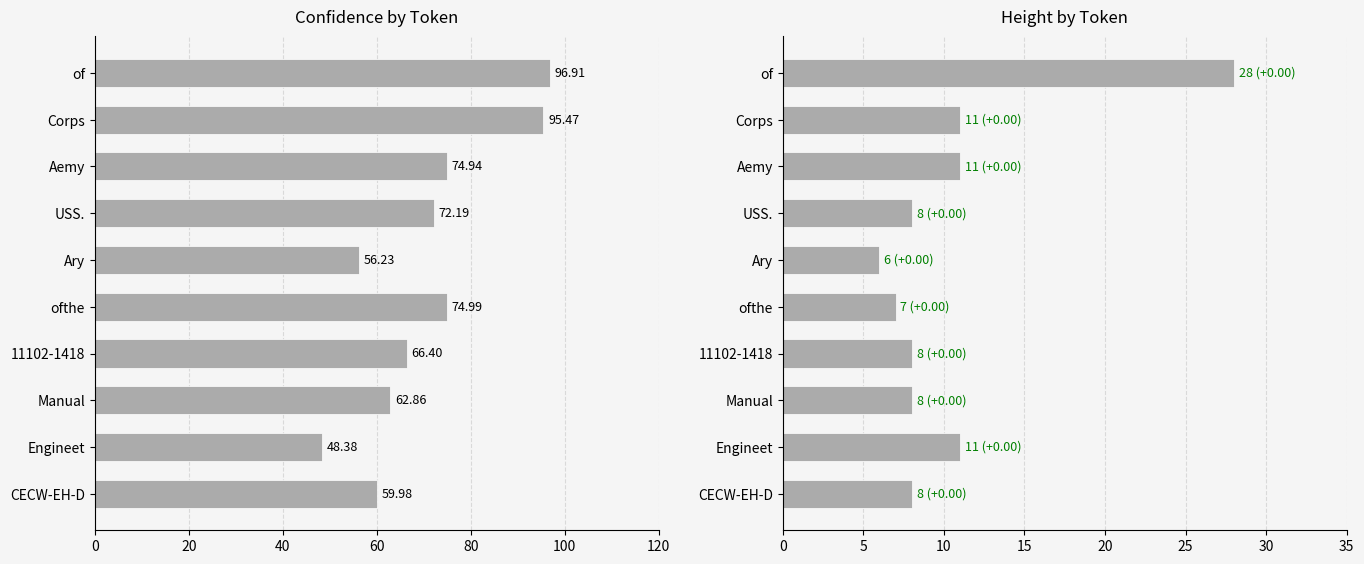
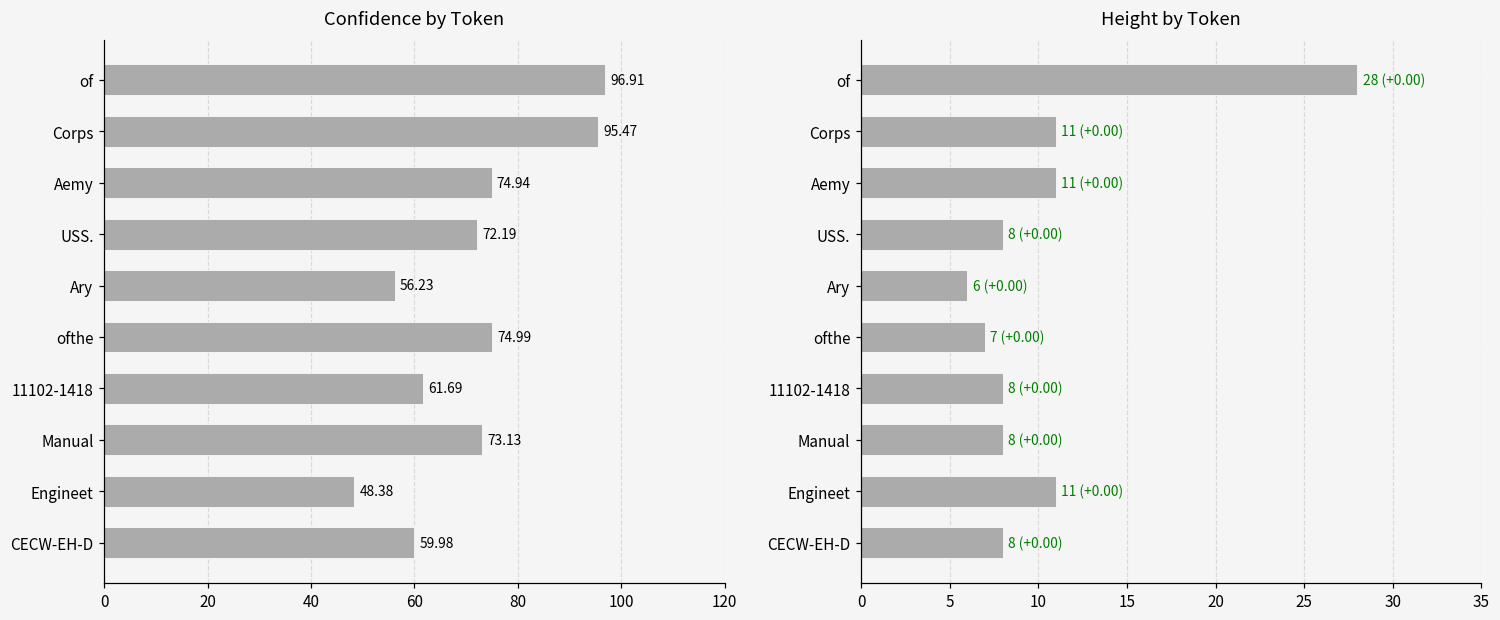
  {
    "Confidence by Token": {
      "of": 96.91,
      "Corps": 95.47,
      "Aemy": 74.94,
      "USS.": 72.19,
      "Ary": 56.23,
      "ofthe": 74.99,
-     "11102-1418": 66.40,
-     "Manual": 62.86,
+     "11102-1418": 61.69,
+     "Manual": 73.13,
      "Engineet": 48.38,
      "CECW-EH-D": 59.98
    },
    "Height by Token": {
      "of": 28,
      "Corps": 11,
      "Aemy": 11,
      "USS.": 8,
      "Ary": 6,
      "ofthe": 7,
      "11102-1418": 8,
      "Manual": 8,
      "Engineet": 11,
      "CECW-EH-D": 8
    }
  }
